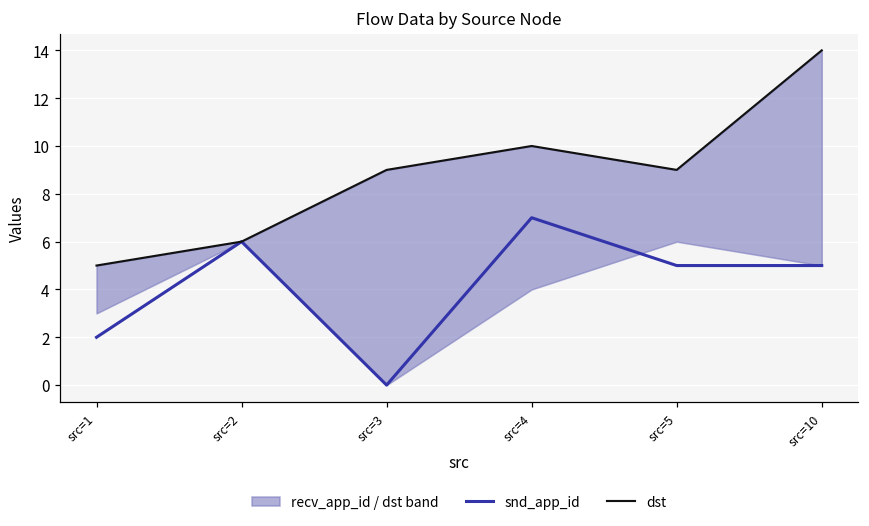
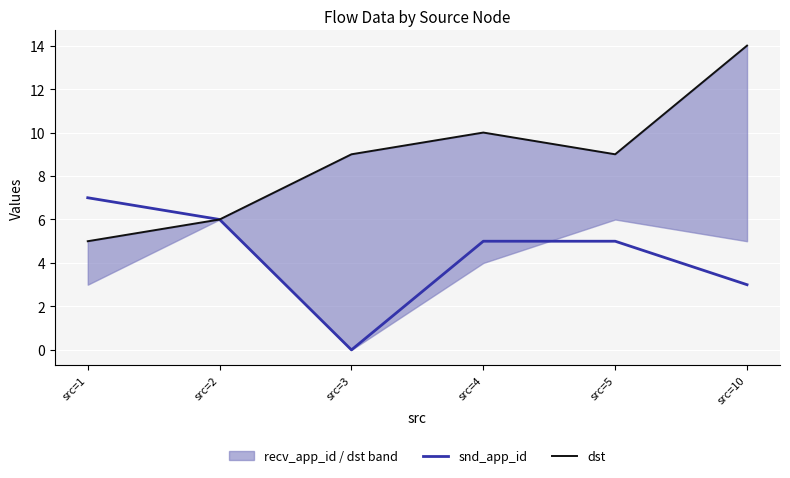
  {
    "snd_app_id": {
-     "src=1": 2,
+     "src=1": 7,
      "src=3": 0,
-     "src=4": 7,
+     "src=4": 5,
      "src=5": 5,
-     "src=10": 5
+     "src=10": 3
    },
    "recv_app_id / dst band": {
      "src=1": 5,
      "src=3": 9,
      "src=4": 10,
      "src=5": 9,
      "src=10": 14
    }
  }
